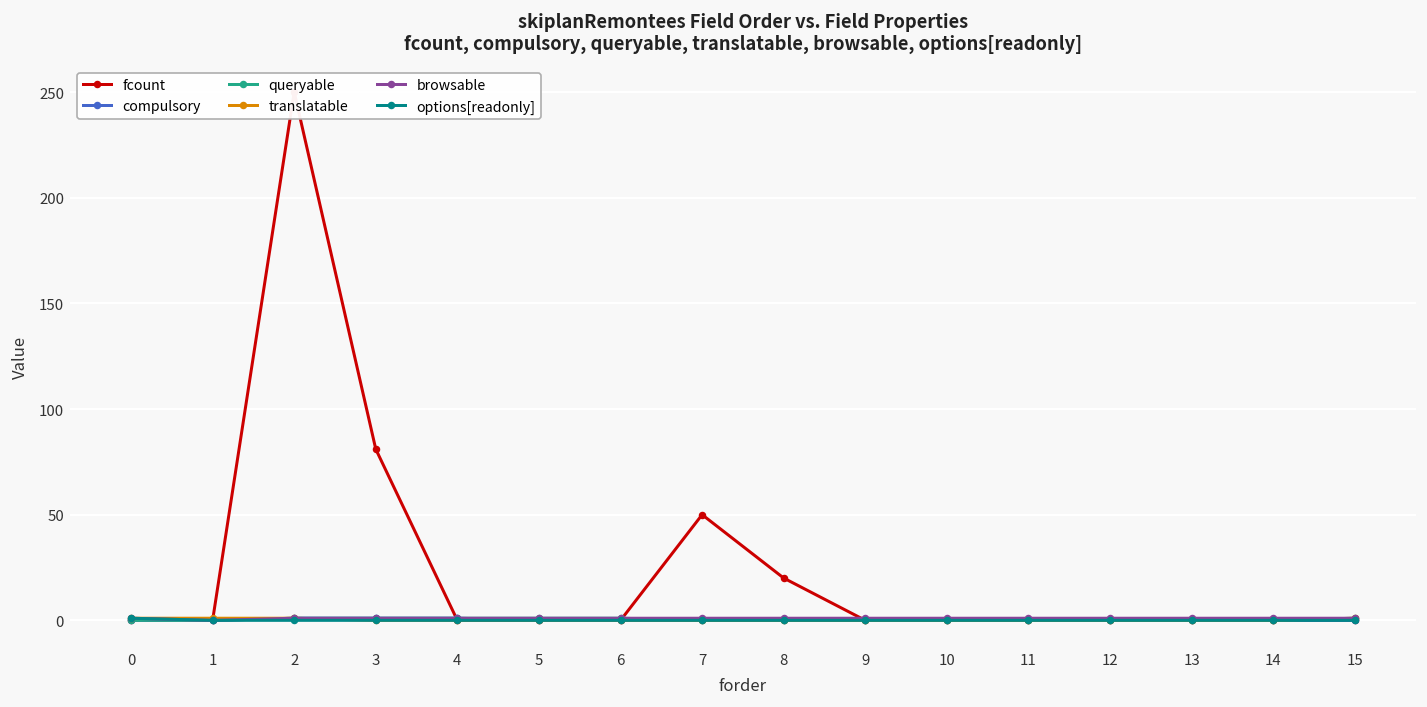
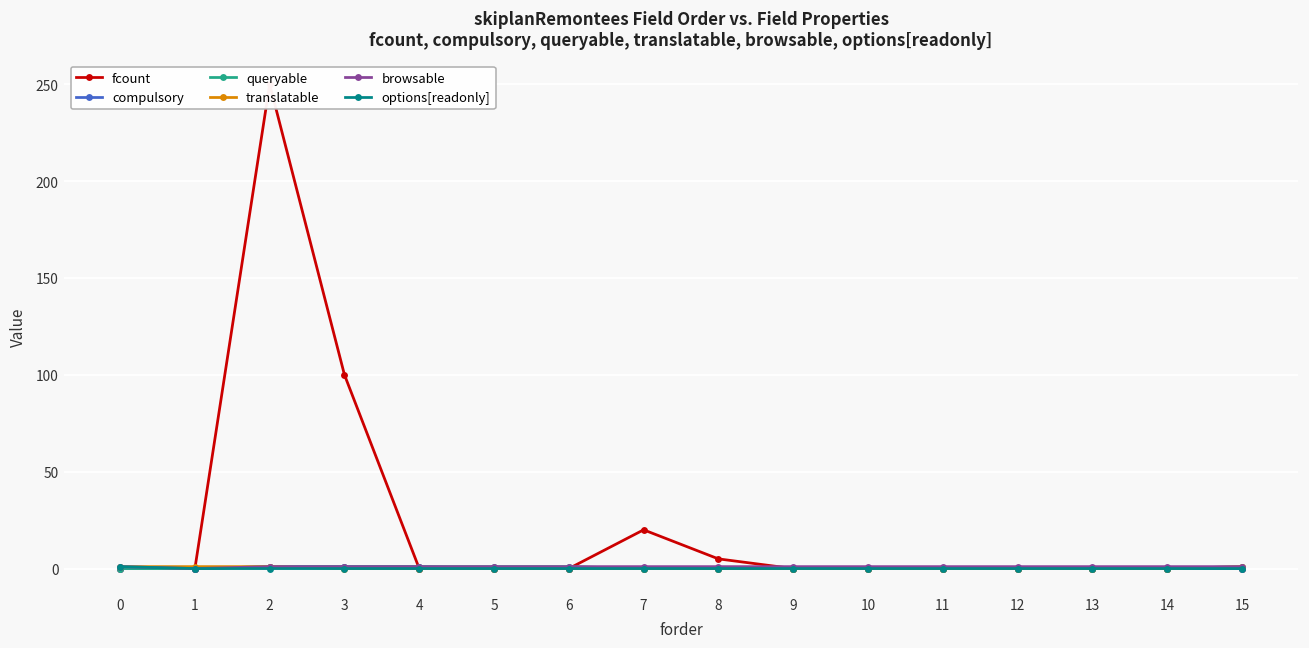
  {
    "fcount": {
-     "3": 81,
-     "7": 50,
-     "8": 20
+     "3": 100,
+     "7": 20,
+     "8": 5
    }
  }
